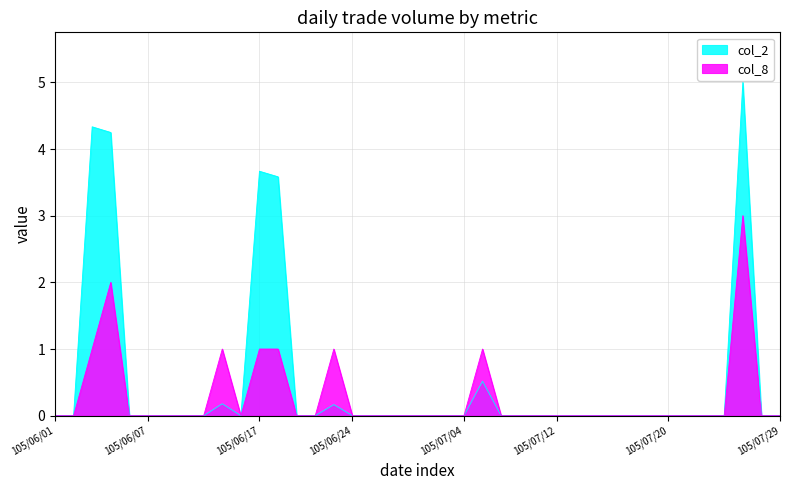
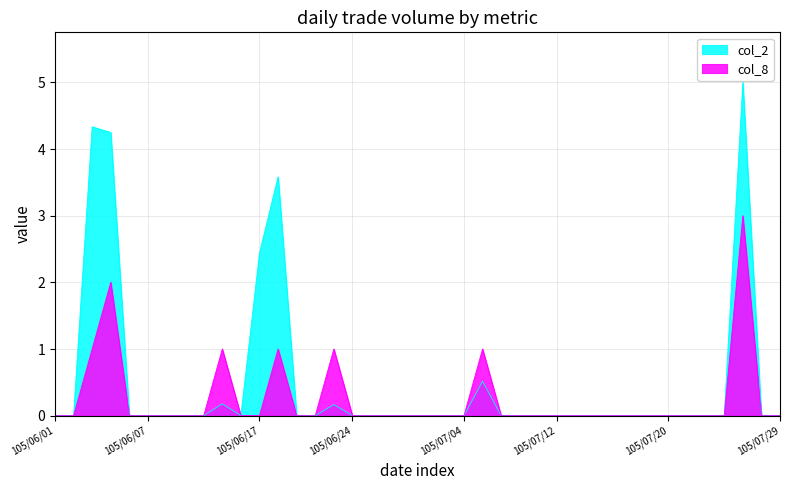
  {
    "col_2": {
-     "105/06/17": 3.7
+     "105/06/17": 2.4
    },
    "col_8": {
-     "105/06/17": 1
+     "105/06/17": 0
    }
  }
